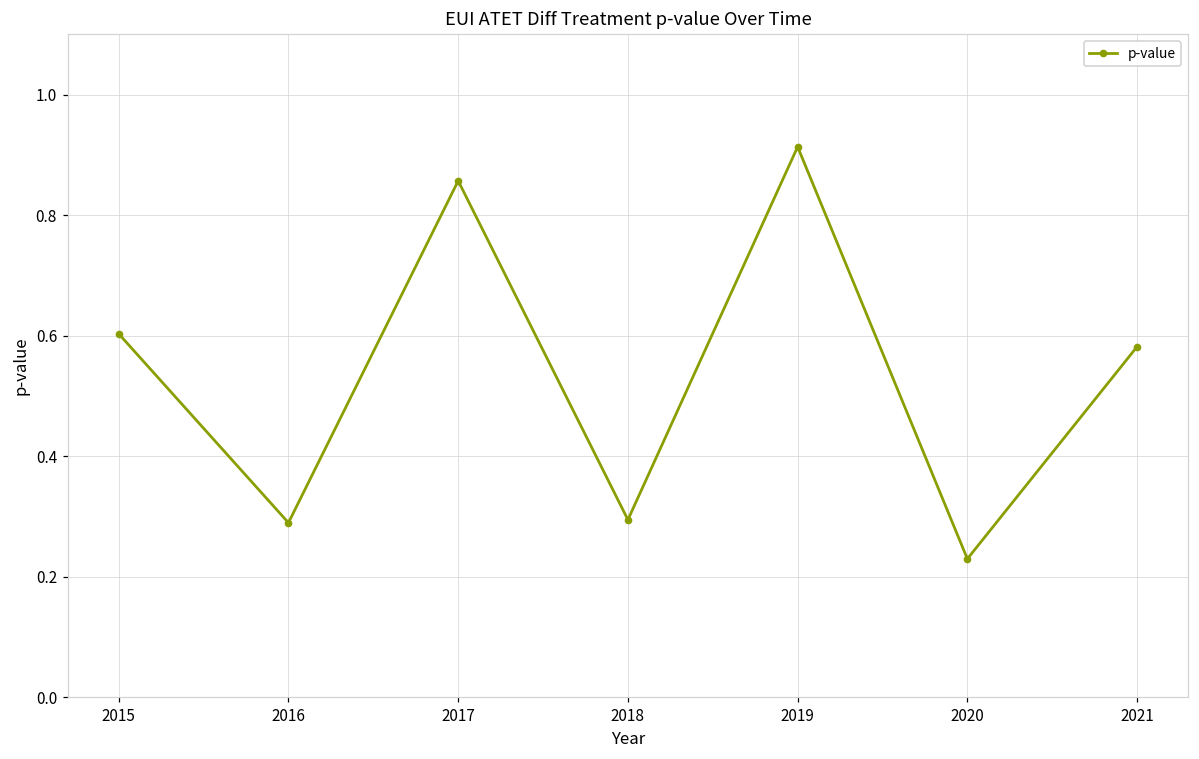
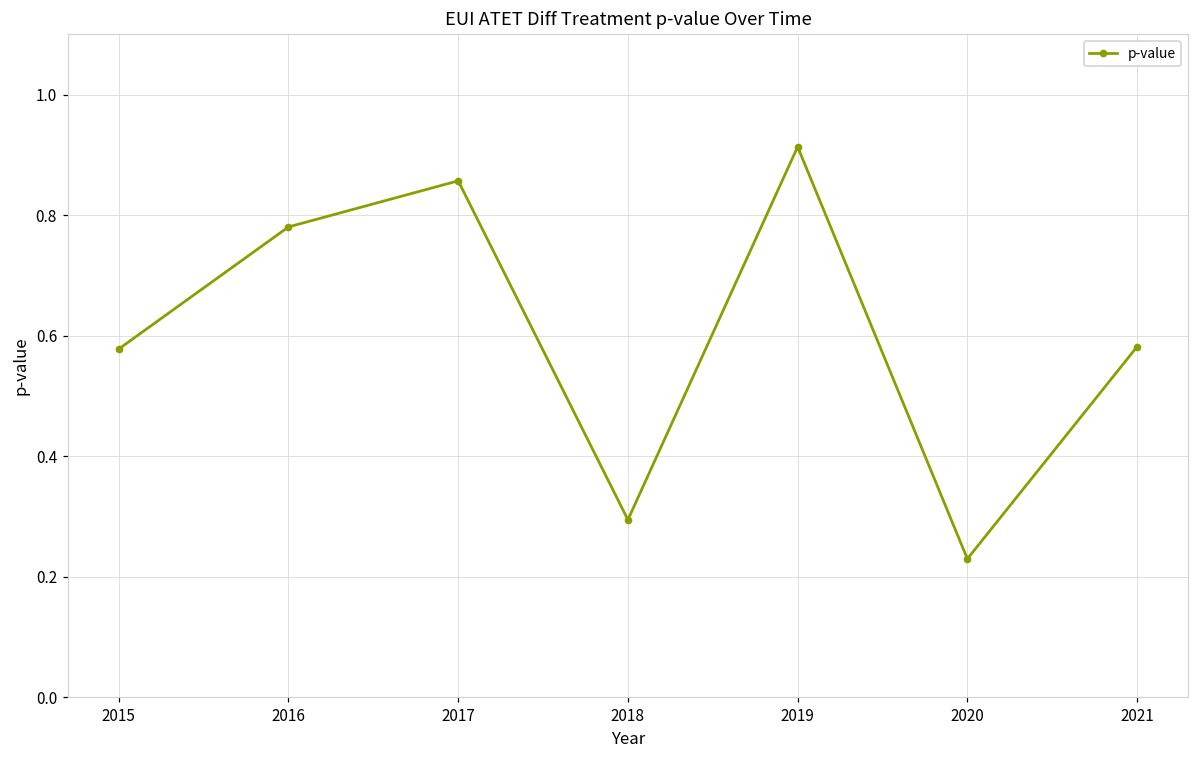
  {
-   "2015": 0.60,
-   "2016": 0.29,
+   "2015": 0.58,
+   "2016": 0.78,
    "2017": 0.86,
    "2018": 0.29,
    "2019": 0.91,
    "2020": 0.23,
    "2021": 0.58
  }
